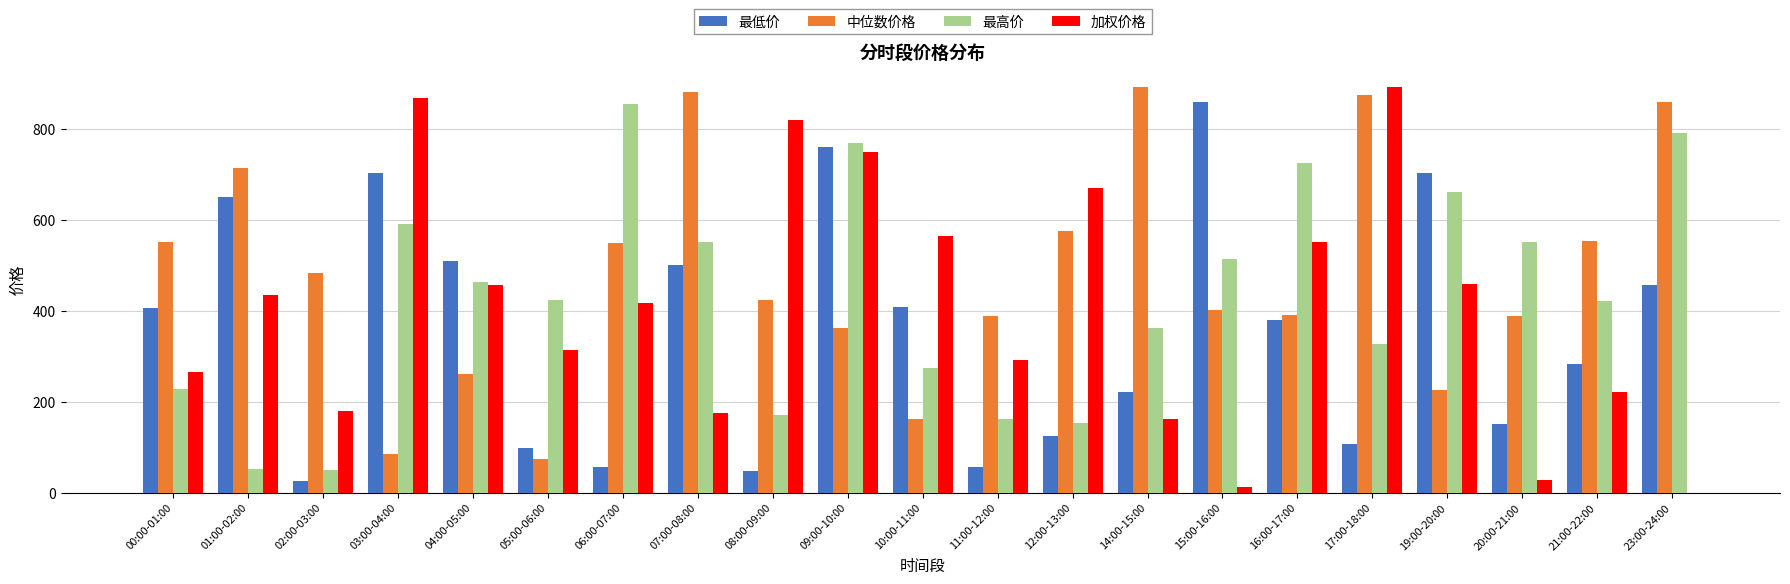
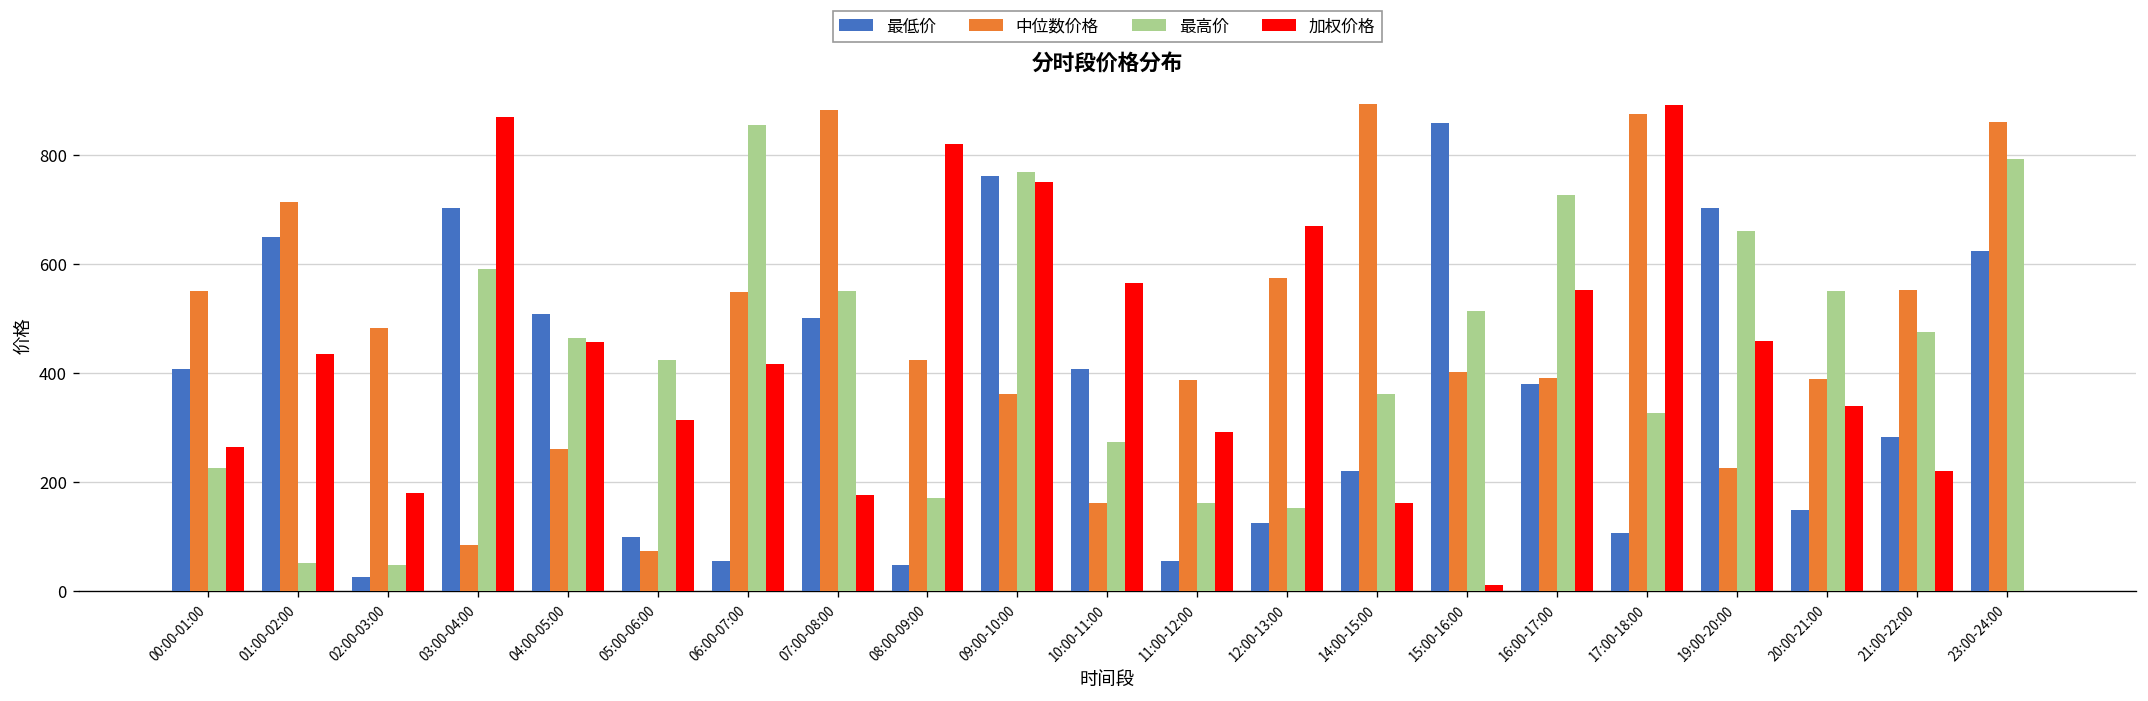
  {
    "最低价": {
      "00:00-01:00": 410,
      "01:00-02:00": 650,
      "02:00-03:00": 30,
      "03:00-04:00": 700,
      "04:00-05:00": 510,
      "05:00-06:00": 100,
      "06:00-07:00": 60,
      "07:00-08:00": 500,
      "08:00-09:00": 50,
      "09:00-10:00": 760,
      "10:00-11:00": 410,
      "11:00-12:00": 60,
      "12:00-13:00": 130,
      "14:00-15:00": 220,
      "15:00-16:00": 860,
      "16:00-17:00": 380,
      "17:00-18:00": 110,
      "19:00-20:00": 700,
      "20:00-21:00": 150,
      "21:00-22:00": 280,
-     "23:00-24:00": 460
+     "23:00-24:00": 620
    },
    "中位数价格": {
      "00:00-01:00": 550,
      "01:00-02:00": 710,
      "02:00-03:00": 480,
      "03:00-04:00": 90,
      "04:00-05:00": 260,
      "05:00-06:00": 70,
      "06:00-07:00": 550,
      "07:00-08:00": 880,
      "08:00-09:00": 420,
      "09:00-10:00": 360,
      "10:00-11:00": 160,
      "11:00-12:00": 390,
      "12:00-13:00": 570,
      "14:00-15:00": 890,
      "15:00-16:00": 400,
      "16:00-17:00": 390,
      "17:00-18:00": 880,
      "19:00-20:00": 230,
      "20:00-21:00": 390,
      "21:00-22:00": 550,
      "23:00-24:00": 860
    },
    "最高价": {
      "00:00-01:00": 230,
      "01:00-02:00": 50,
      "02:00-03:00": 50,
      "03:00-04:00": 590,
      "04:00-05:00": 460,
      "05:00-06:00": 420,
      "06:00-07:00": 860,
      "07:00-08:00": 550,
      "08:00-09:00": 170,
      "09:00-10:00": 770,
      "10:00-11:00": 270,
      "11:00-12:00": 160,
      "12:00-13:00": 150,
      "14:00-15:00": 360,
      "15:00-16:00": 510,
      "16:00-17:00": 730,
      "17:00-18:00": 330,
      "19:00-20:00": 660,
      "20:00-21:00": 550,
-     "21:00-22:00": 420,
+     "21:00-22:00": 480,
      "23:00-24:00": 790
    },
    "加权价格": {
      "00:00-01:00": 270,
      "01:00-02:00": 430,
      "02:00-03:00": 180,
      "03:00-04:00": 870,
      "04:00-05:00": 460,
      "05:00-06:00": 310,
      "06:00-07:00": 420,
      "07:00-08:00": 180,
      "08:00-09:00": 820,
      "09:00-10:00": 750,
      "10:00-11:00": 570,
      "11:00-12:00": 290,
      "12:00-13:00": 670,
      "14:00-15:00": 160,
      "15:00-16:00": 10,
      "16:00-17:00": 550,
      "17:00-18:00": 890,
      "19:00-20:00": 460,
-     "20:00-21:00": 30,
+     "20:00-21:00": 340,
      "21:00-22:00": 220,
      "23:00-24:00": 0
    }
  }
